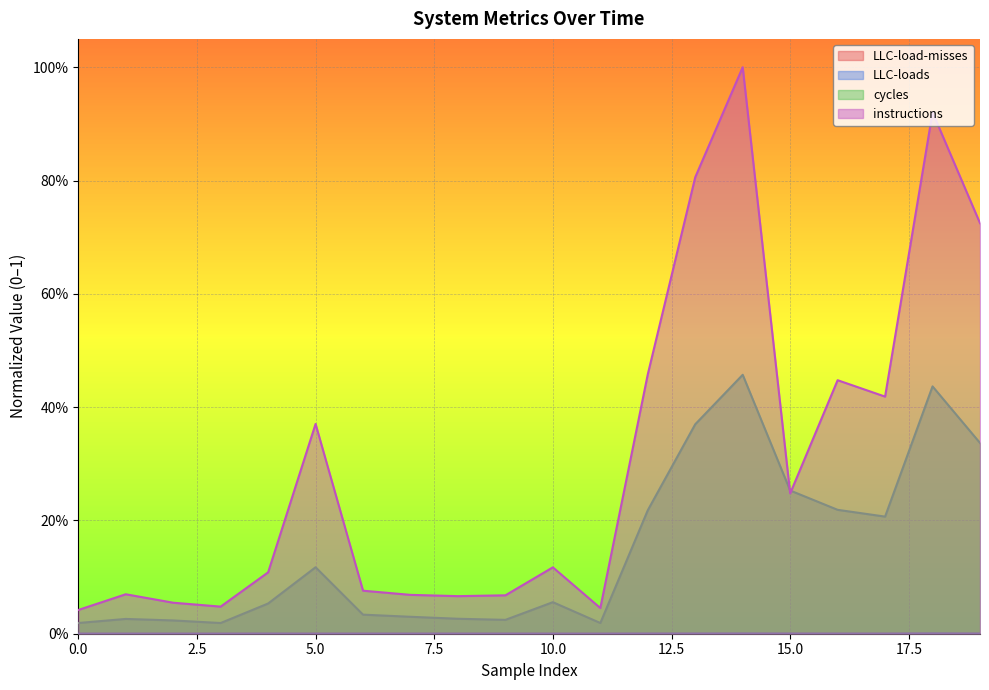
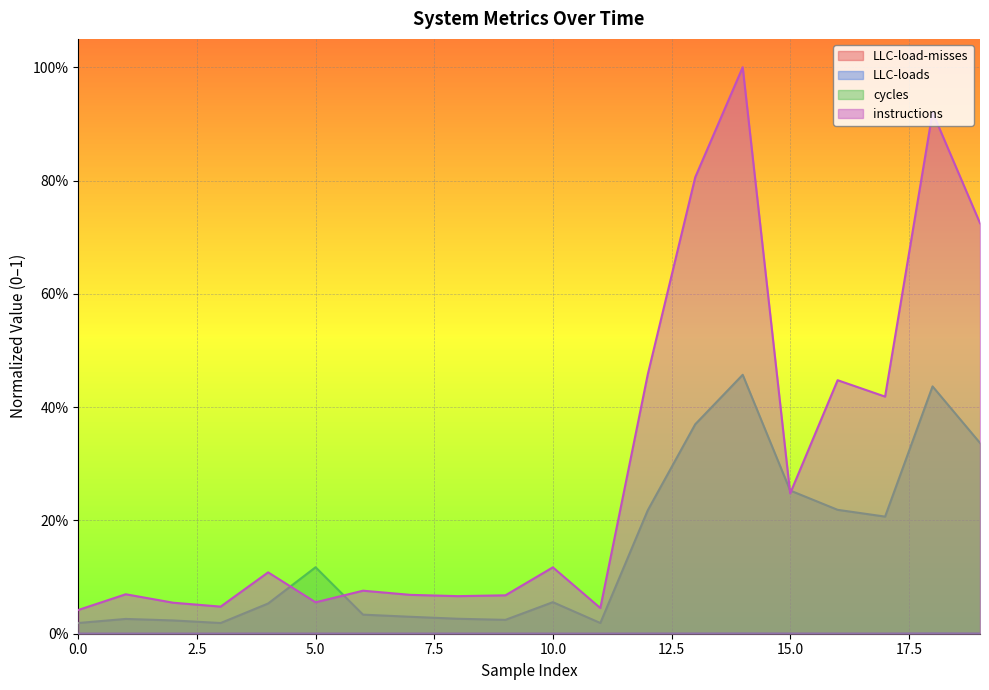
  {
    "LLC-loads": {
      "0.0": "0%",
      "5.0": "0%",
      "10.0": "0%",
      "15.0": "0%"
    },
    "cycles": {
      "0.0": "2%",
      "5.0": "12%",
      "10.0": "6%",
      "15.0": "25%"
    },
    "instructions": {
      "0.0": "4%",
-     "5.0": "37%",
+     "5.0": "6%",
      "10.0": "12%",
      "15.0": "25%"
    }
  }
